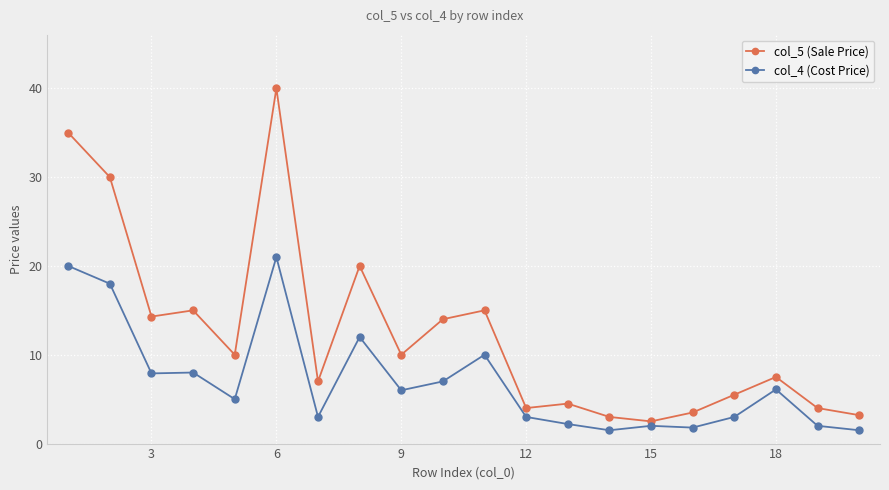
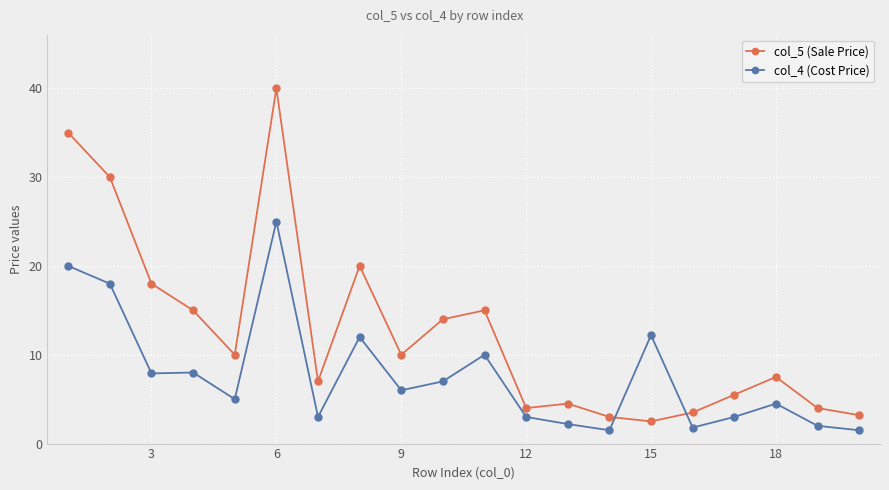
  {
    "col_5 (Sale Price)": {
-     "3": 14,
+     "3": 18,
      "6": 40,
      "9": 10,
      "12": 4,
      "15": 3,
      "18": 8
    },
    "col_4 (Cost Price)": {
      "3": 8,
-     "6": 21,
+     "6": 25,
      "9": 6,
      "12": 3,
-     "15": 2,
-     "18": 6
+     "15": 12,
+     "18": 5
    }
  }
